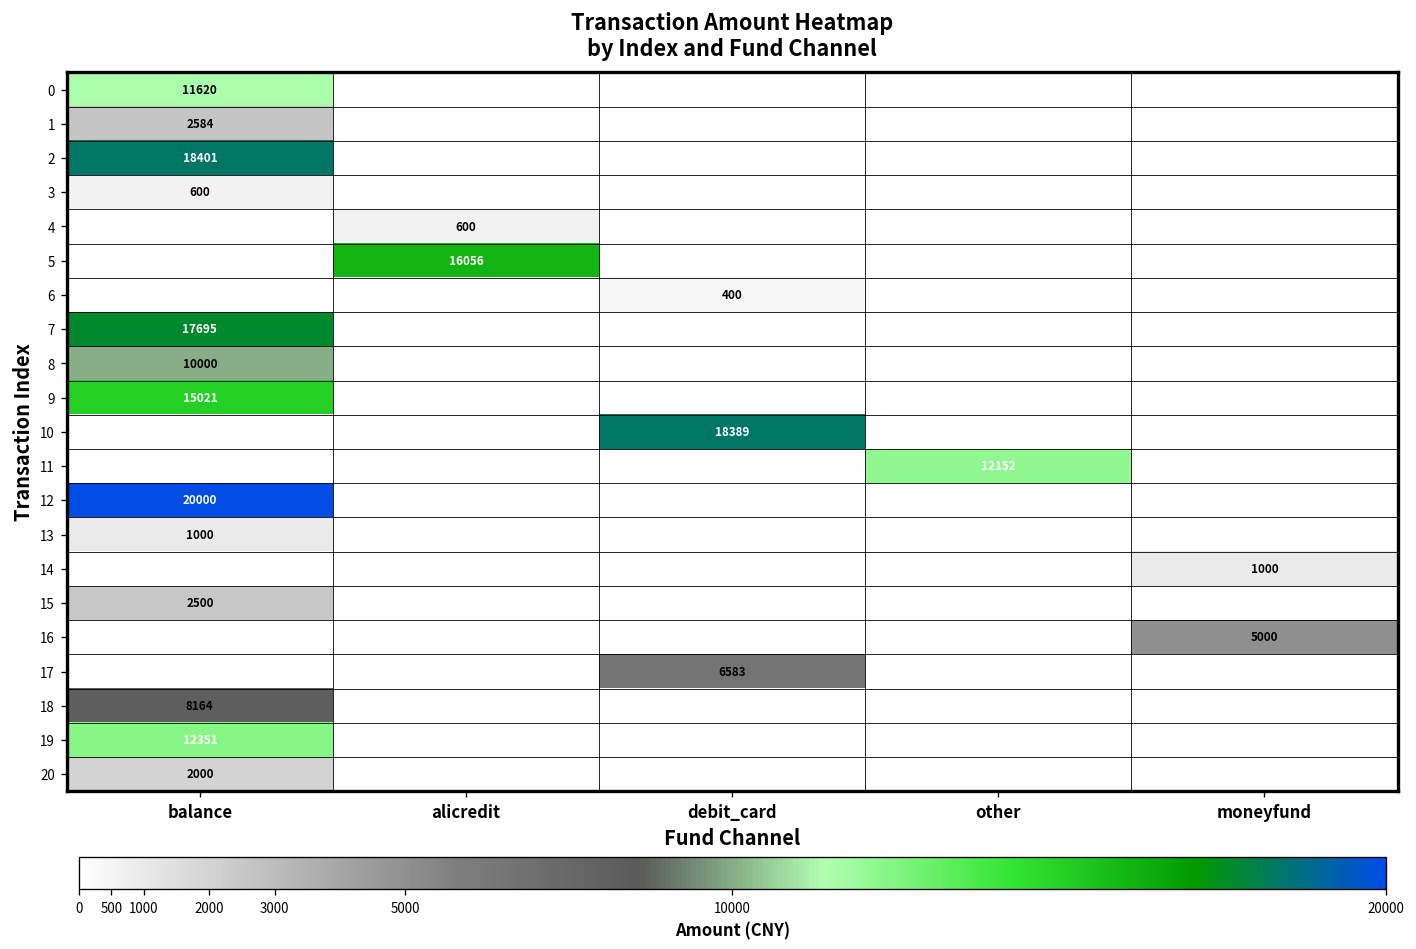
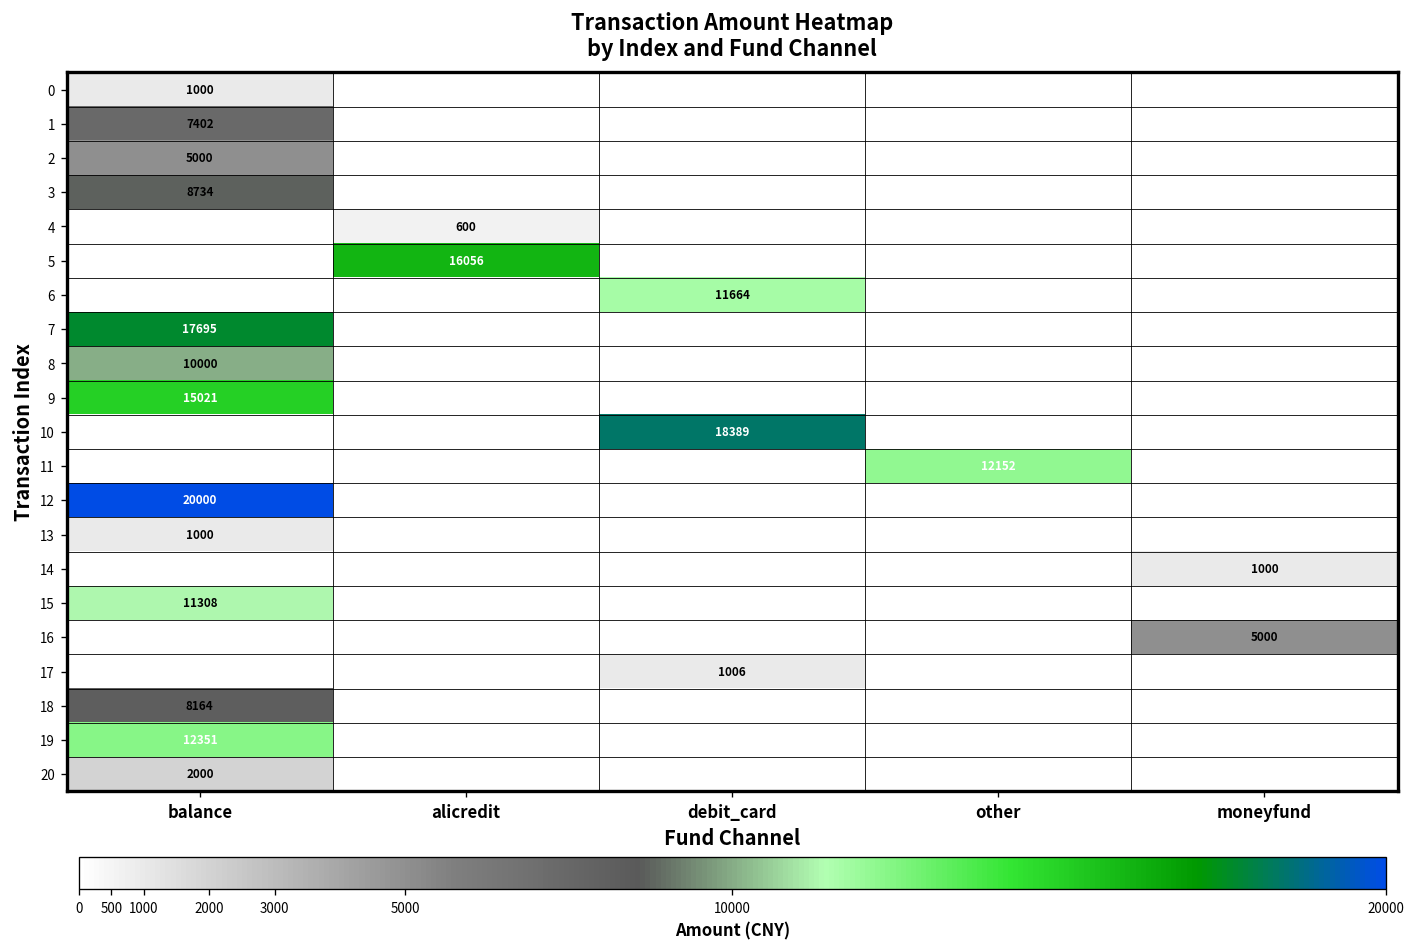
  {
    "0": {
-     "balance": 11620
+     "balance": 1000
    },
    "1": {
-     "balance": 2584
+     "balance": 7402
    },
    "2": {
-     "balance": 18401
+     "balance": 5000
    },
    "3": {
-     "balance": 600
+     "balance": 8734
    },
    "4": {
      "alicredit": 600
    },
    "5": {
      "alicredit": 16056
    },
    "6": {
-     "debit_card": 400
+     "debit_card": 11664
    },
    "7": {
      "balance": 17695
    },
    "8": {
      "balance": 10000
    },
    "9": {
      "balance": 15021
    },
    "10": {
      "debit_card": 18389
    },
    "11": {
      "other": 12152
    },
    "12": {
      "balance": 20000
    },
    "13": {
      "balance": 1000
    },
    "14": {
      "moneyfund": 1000
    },
    "15": {
-     "balance": 2500
+     "balance": 11308
    },
    "16": {
      "moneyfund": 5000
    },
    "17": {
-     "debit_card": 6583
+     "debit_card": 1006
    },
    "18": {
      "balance": 8164
    },
    "19": {
      "balance": 12351
    },
    "20": {
      "balance": 2000
    }
  }
